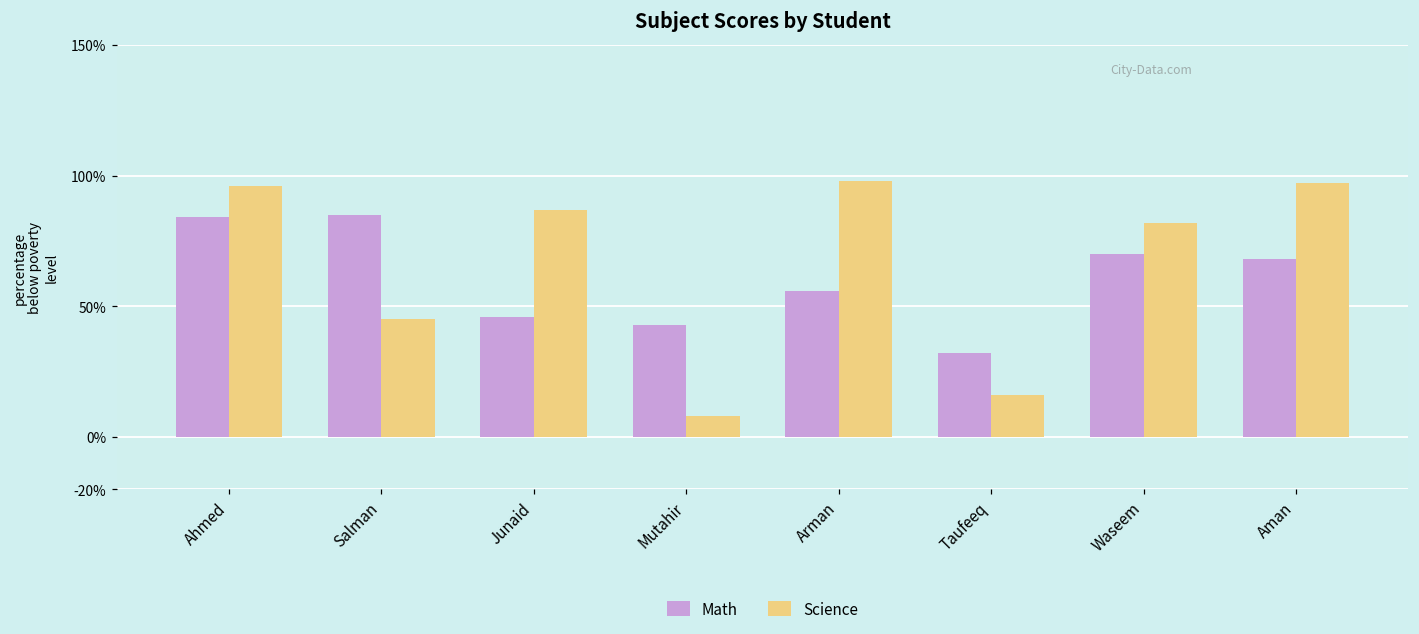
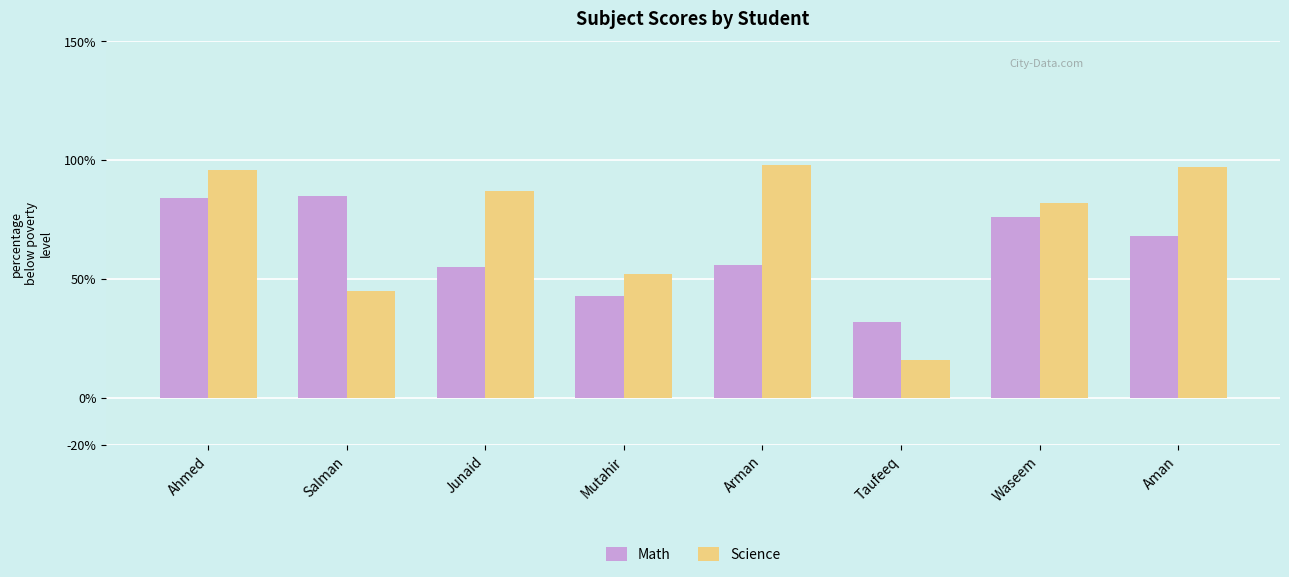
  {
    "Math": {
      "Ahmed": "84%",
      "Salman": "85%",
-     "Junaid": "46%",
+     "Junaid": "55%",
      "Mutahir": "43%",
      "Arman": "56%",
      "Taufeeq": "32%",
-     "Waseem": "70%",
+     "Waseem": "76%",
      "Aman": "68%"
    },
    "Science": {
      "Ahmed": "96%",
      "Salman": "45%",
      "Junaid": "87%",
-     "Mutahir": "8%",
+     "Mutahir": "52%",
      "Arman": "98%",
      "Taufeeq": "16%",
      "Waseem": "82%",
      "Aman": "97%"
    }
  }
